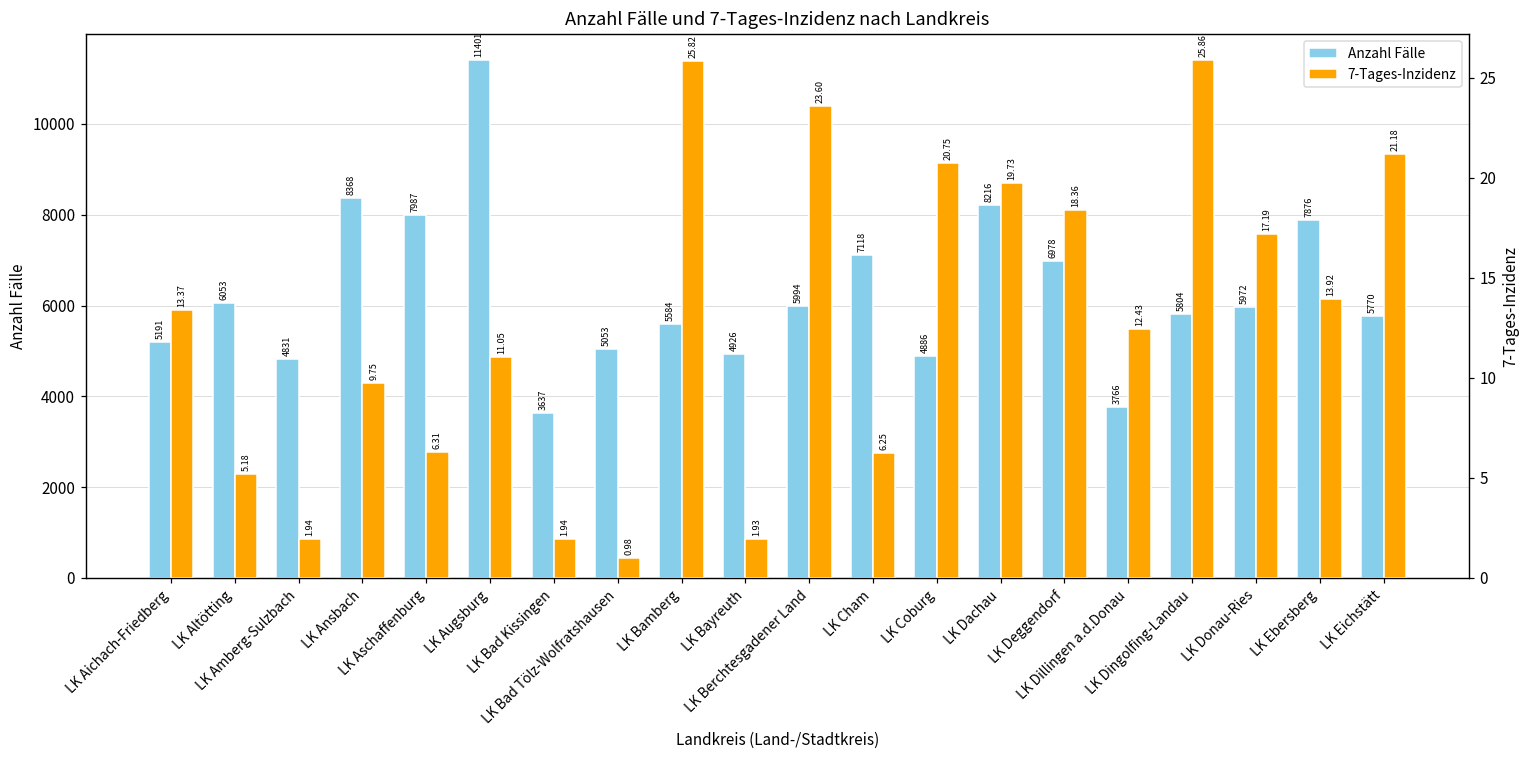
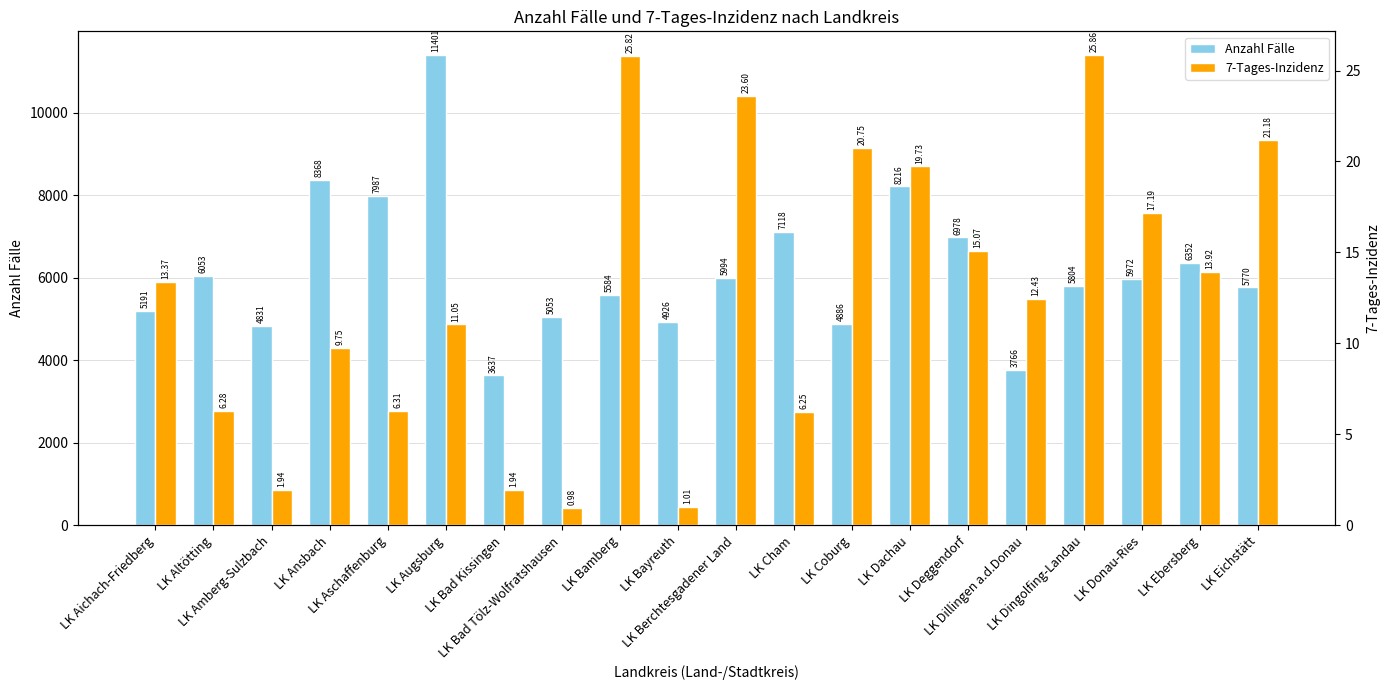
  {
    "Anzahl Fälle": {
      "LK Aichach-Friedberg": 5191,
      "LK Altötting": 6053,
      "LK Amberg-Sulzbach": 4831,
      "LK Ansbach": 8368,
      "LK Aschaffenburg": 7987,
      "LK Augsburg": 11401,
      "LK Bad Kissingen": 3637,
      "LK Bad Tölz-Wolfratshausen": 5053,
      "LK Bamberg": 5584,
      "LK Bayreuth": 4926,
      "LK Berchtesgadener Land": 5994,
      "LK Cham": 7118,
      "LK Coburg": 4886,
      "LK Dachau": 8216,
      "LK Deggendorf": 6978,
      "LK Dillingen a.d.Donau": 3766,
      "LK Dingolfing-Landau": 5804,
      "LK Donau-Ries": 5972,
-     "LK Ebersberg": 7876,
+     "LK Ebersberg": 6352,
      "LK Eichstätt": 5770
    },
    "7-Tages-Inzidenz": {
      "LK Aichach-Friedberg": 13.37,
-     "LK Altötting": 5.18,
+     "LK Altötting": 6.28,
      "LK Amberg-Sulzbach": 1.94,
      "LK Ansbach": 9.75,
      "LK Aschaffenburg": 6.31,
      "LK Augsburg": 11.05,
      "LK Bad Kissingen": 1.94,
      "LK Bad Tölz-Wolfratshausen": 0.98,
      "LK Bamberg": 25.82,
-     "LK Bayreuth": 1.93,
+     "LK Bayreuth": 1.01,
      "LK Berchtesgadener Land": 23.60,
      "LK Cham": 6.25,
      "LK Coburg": 20.75,
      "LK Dachau": 19.73,
-     "LK Deggendorf": 18.36,
+     "LK Deggendorf": 15.07,
      "LK Dillingen a.d.Donau": 12.43,
      "LK Dingolfing-Landau": 25.86,
      "LK Donau-Ries": 17.19,
      "LK Ebersberg": 13.92,
      "LK Eichstätt": 21.18
    }
  }
